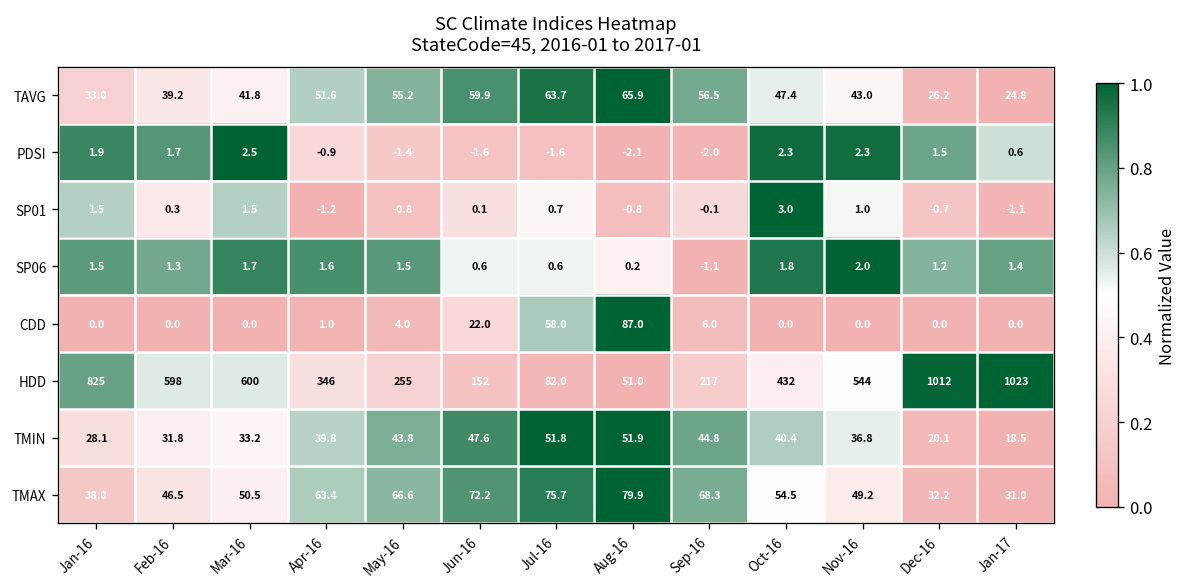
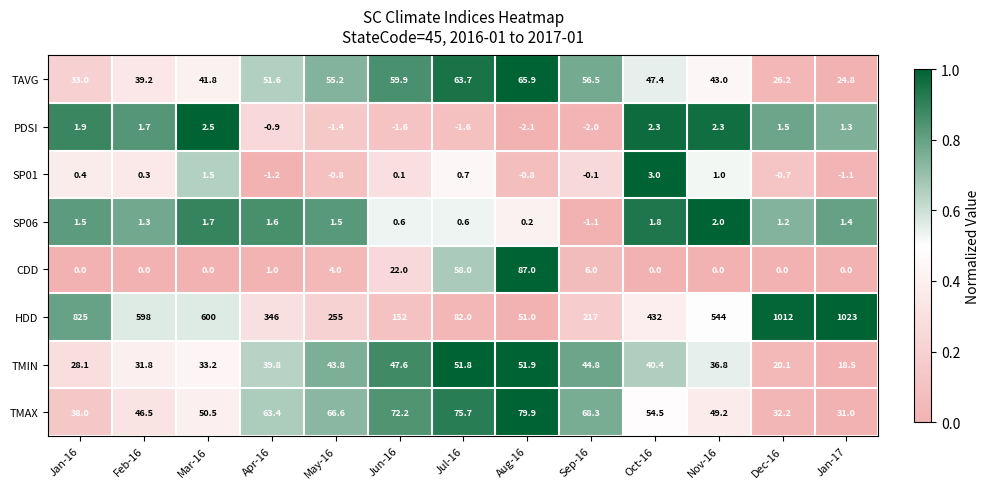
  {
    "TAVG": {
      "Feb-16": 39.2,
      "Mar-16": 41.8,
      "Apr-16": 51.6,
      "May-16": 55.2,
      "Jun-16": 59.9,
      "Jul-16": 63.7,
      "Aug-16": 65.9,
      "Sep-16": 56.5,
      "Oct-16": 47.4,
      "Nov-16": 43.0,
      "Dec-16": 26.2,
      "Jan-17": 24.8
    },
    "PDSI": {
      "Jan-16": 1.9,
      "Feb-16": 1.7,
      "Mar-16": 2.5,
      "Apr-16": -0.9,
      "May-16": -1.4,
      "Jun-16": -1.6,
      "Jul-16": -1.6,
      "Aug-16": -2.1,
      "Sep-16": -2.0,
      "Oct-16": 2.3,
      "Nov-16": 2.3,
      "Dec-16": 1.5,
-     "Jan-17": 0.6
+     "Jan-17": 1.3
    },
    "SP01": {
-     "Jan-16": 1.5,
+     "Jan-16": 0.4,
      "Feb-16": 0.3,
      "Mar-16": 1.5,
      "Apr-16": -1.2,
      "May-16": -0.8,
      "Jun-16": 0.1,
      "Jul-16": 0.7,
      "Aug-16": -0.8,
      "Sep-16": -0.1,
      "Oct-16": 3.0,
      "Nov-16": 1.0,
      "Dec-16": -0.7,
      "Jan-17": -1.1
    },
    "SP06": {
      "Jan-16": 1.5,
      "Feb-16": 1.3,
      "Mar-16": 1.7,
      "Apr-16": 1.6,
      "May-16": 1.5,
      "Jun-16": 0.6,
      "Jul-16": 0.6,
      "Aug-16": 0.2,
      "Sep-16": -1.1,
      "Oct-16": 1.8,
      "Nov-16": 2.0,
      "Dec-16": 1.2,
      "Jan-17": 1.4
    },
    "CDD": {
      "Jan-16": 0.0,
      "Feb-16": 0.0,
      "Mar-16": 0.0,
      "Apr-16": 1.0,
      "May-16": 4.0,
      "Jun-16": 22.0,
      "Jul-16": 58.0,
      "Aug-16": 87.0,
      "Sep-16": 6.0,
      "Oct-16": 0.0,
      "Nov-16": 0.0,
      "Dec-16": 0.0,
      "Jan-17": 0.0
    },
    "HDD": {
      "Jan-16": 825,
      "Feb-16": 598,
      "Mar-16": 600,
      "Apr-16": 346,
      "May-16": 255,
      "Jun-16": 152,
      "Jul-16": 82.0,
      "Aug-16": 51.0,
      "Sep-16": 217,
      "Oct-16": 432,
      "Nov-16": 544,
      "Dec-16": 1012,
      "Jan-17": 1023
    },
    "TMIN": {
      "Jan-16": 28.1,
      "Feb-16": 31.8,
      "Mar-16": 33.2,
      "Apr-16": 39.8,
      "May-16": 43.8,
      "Jun-16": 47.6,
      "Jul-16": 51.8,
      "Aug-16": 51.9,
      "Sep-16": 44.8,
      "Oct-16": 40.4,
      "Nov-16": 36.8,
      "Dec-16": 20.1,
      "Jan-17": 18.5
    },
    "TMAX": {
      "Jan-16": 38.0,
      "Feb-16": 46.5,
      "Mar-16": 50.5,
      "Apr-16": 63.4,
      "May-16": 66.6,
      "Jun-16": 72.2,
      "Jul-16": 75.7,
      "Aug-16": 79.9,
      "Sep-16": 68.3,
      "Oct-16": 54.5,
      "Nov-16": 49.2,
      "Dec-16": 32.2,
      "Jan-17": 31.0
    }
  }
